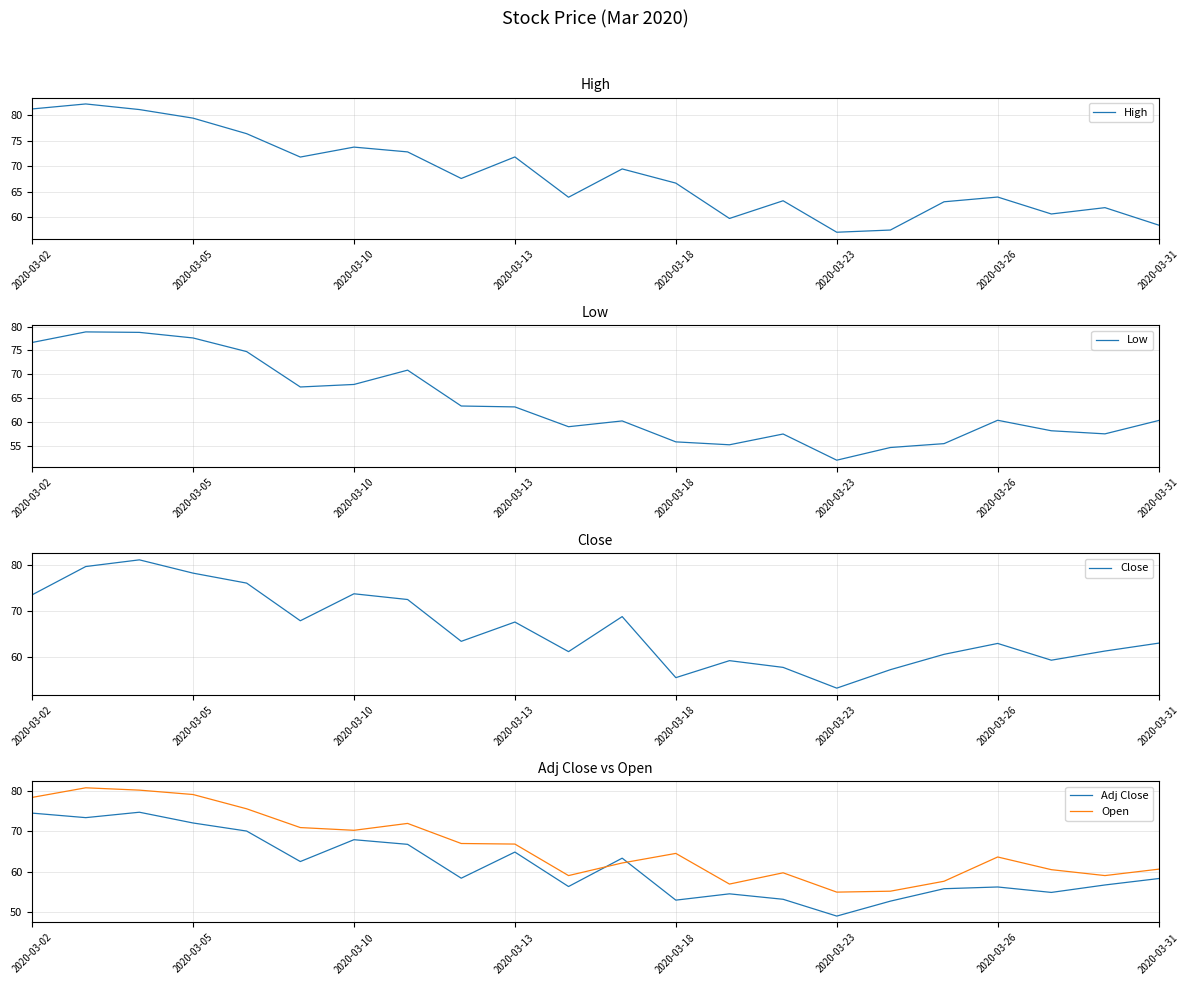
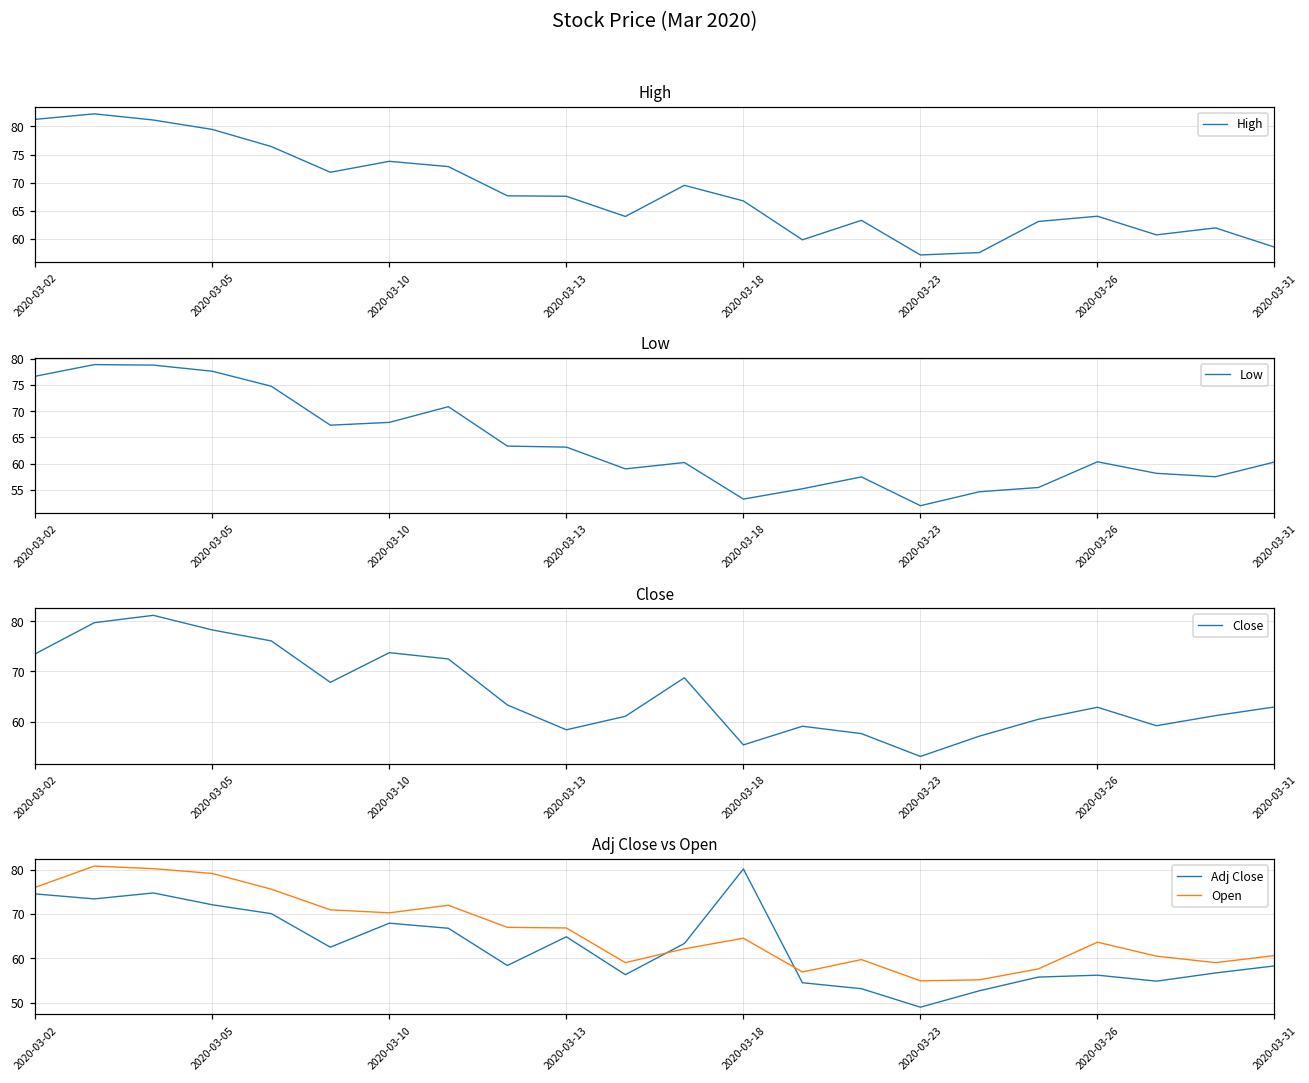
  {
    "High": {
      "2020-03-02": 81,
      "2020-03-05": 79,
      "2020-03-10": 74,
-     "2020-03-13": 72,
+     "2020-03-13": 68,
      "2020-03-18": 67,
      "2020-03-23": 57,
      "2020-03-26": 64,
      "2020-03-31": 59
    },
    "Low": {
      "2020-03-02": 77,
      "2020-03-05": 78,
      "2020-03-10": 68,
      "2020-03-13": 63,
-     "2020-03-18": 56,
+     "2020-03-18": 53,
      "2020-03-23": 52,
      "2020-03-26": 60,
      "2020-03-31": 60
    },
    "Close": {
      "2020-03-02": 74,
      "2020-03-05": 78,
      "2020-03-10": 74,
-     "2020-03-13": 68,
+     "2020-03-13": 58,
      "2020-03-18": 55,
      "2020-03-23": 53,
      "2020-03-26": 63,
      "2020-03-31": 63
    },
    "Adj Close vs Open": {
      "Adj Close": {
        "2020-03-02": 75,
        "2020-03-05": 72,
        "2020-03-10": 68,
        "2020-03-13": 65,
-       "2020-03-18": 53,
+       "2020-03-18": 80,
        "2020-03-23": 49,
        "2020-03-26": 56,
        "2020-03-31": 58
      },
      "Open": {
-       "2020-03-02": 78,
+       "2020-03-02": 76,
        "2020-03-05": 79,
        "2020-03-10": 70,
        "2020-03-13": 67,
        "2020-03-18": 65,
        "2020-03-23": 55,
        "2020-03-26": 64,
        "2020-03-31": 61
      }
    }
  }
